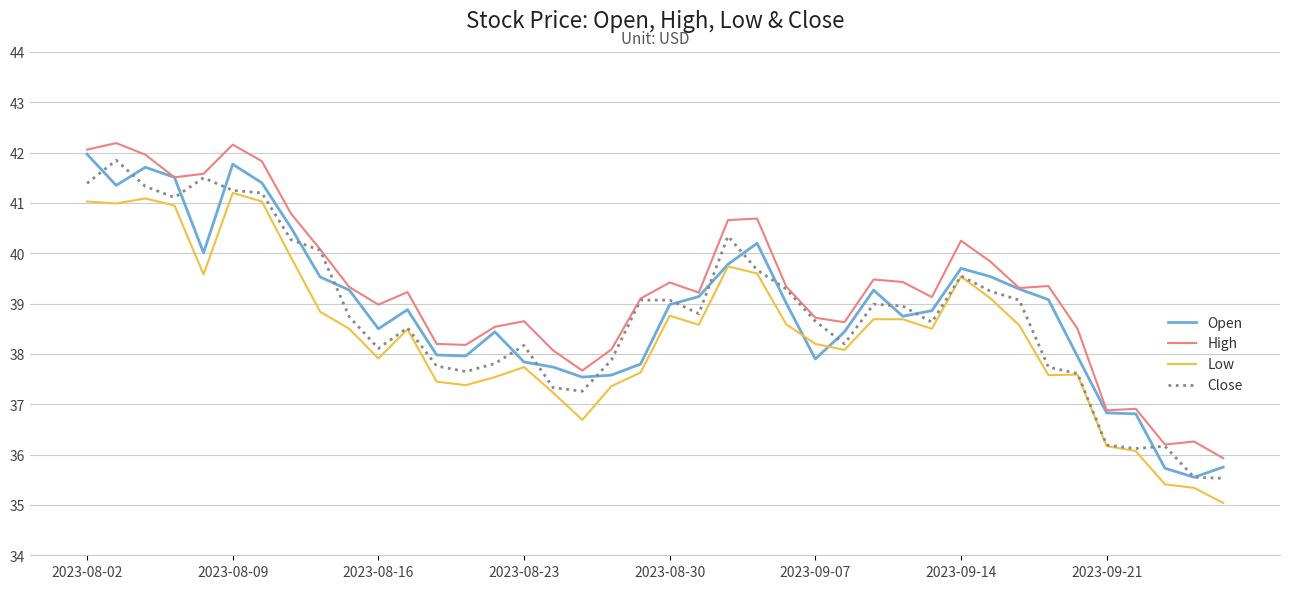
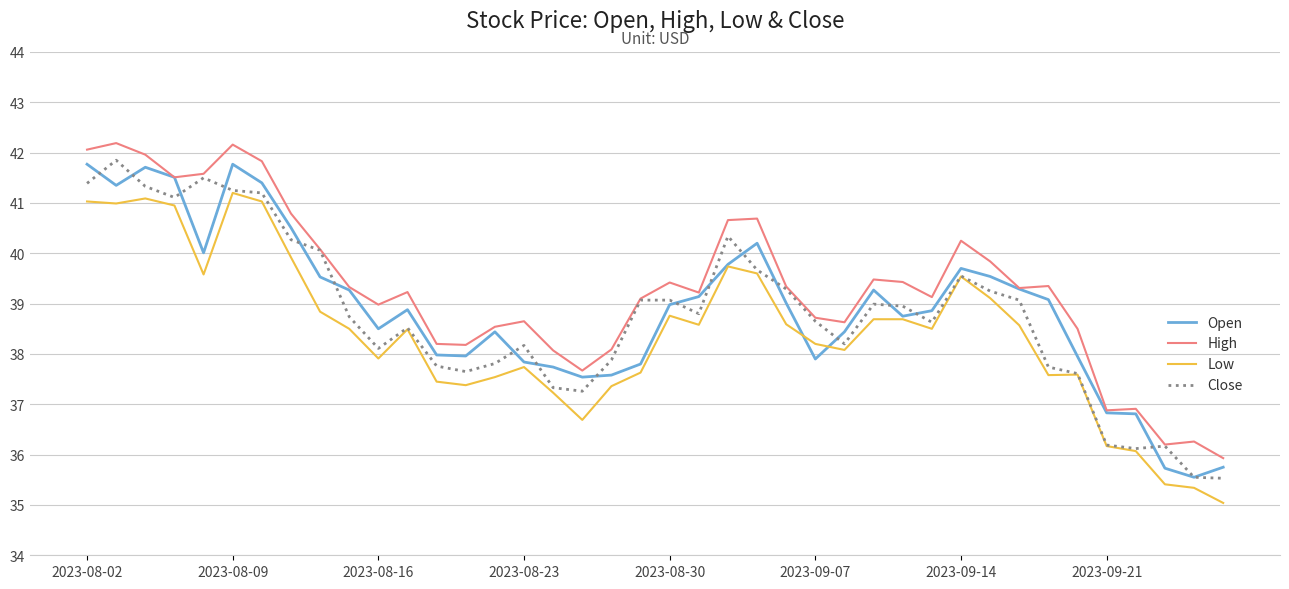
  {
    "Open": {
-     "2023-08-02": 42.0,
+     "2023-08-02": 41.8,
      "2023-08-09": 41.8,
      "2023-08-16": 38.5,
      "2023-08-23": 37.8,
      "2023-08-30": 39.0,
      "2023-09-07": 37.9,
      "2023-09-14": 39.7,
      "2023-09-21": 36.8
    },
    "High": {
      "2023-08-02": 42.1,
      "2023-08-09": 42.2,
      "2023-08-16": 39.0,
      "2023-08-23": 38.7,
      "2023-08-30": 39.4,
      "2023-09-07": 38.7,
      "2023-09-14": 40.3,
      "2023-09-21": 36.9
    },
    "Low": {
      "2023-08-02": 41.0,
      "2023-08-16": 37.9,
      "2023-08-23": 37.7,
      "2023-08-30": 38.8,
      "2023-09-07": 38.2
    },
    "Close": {
      "2023-08-02": 41.4,
      "2023-08-16": 38.1,
      "2023-08-23": 38.2,
      "2023-08-30": 39.1,
      "2023-09-07": 38.7
    }
  }
